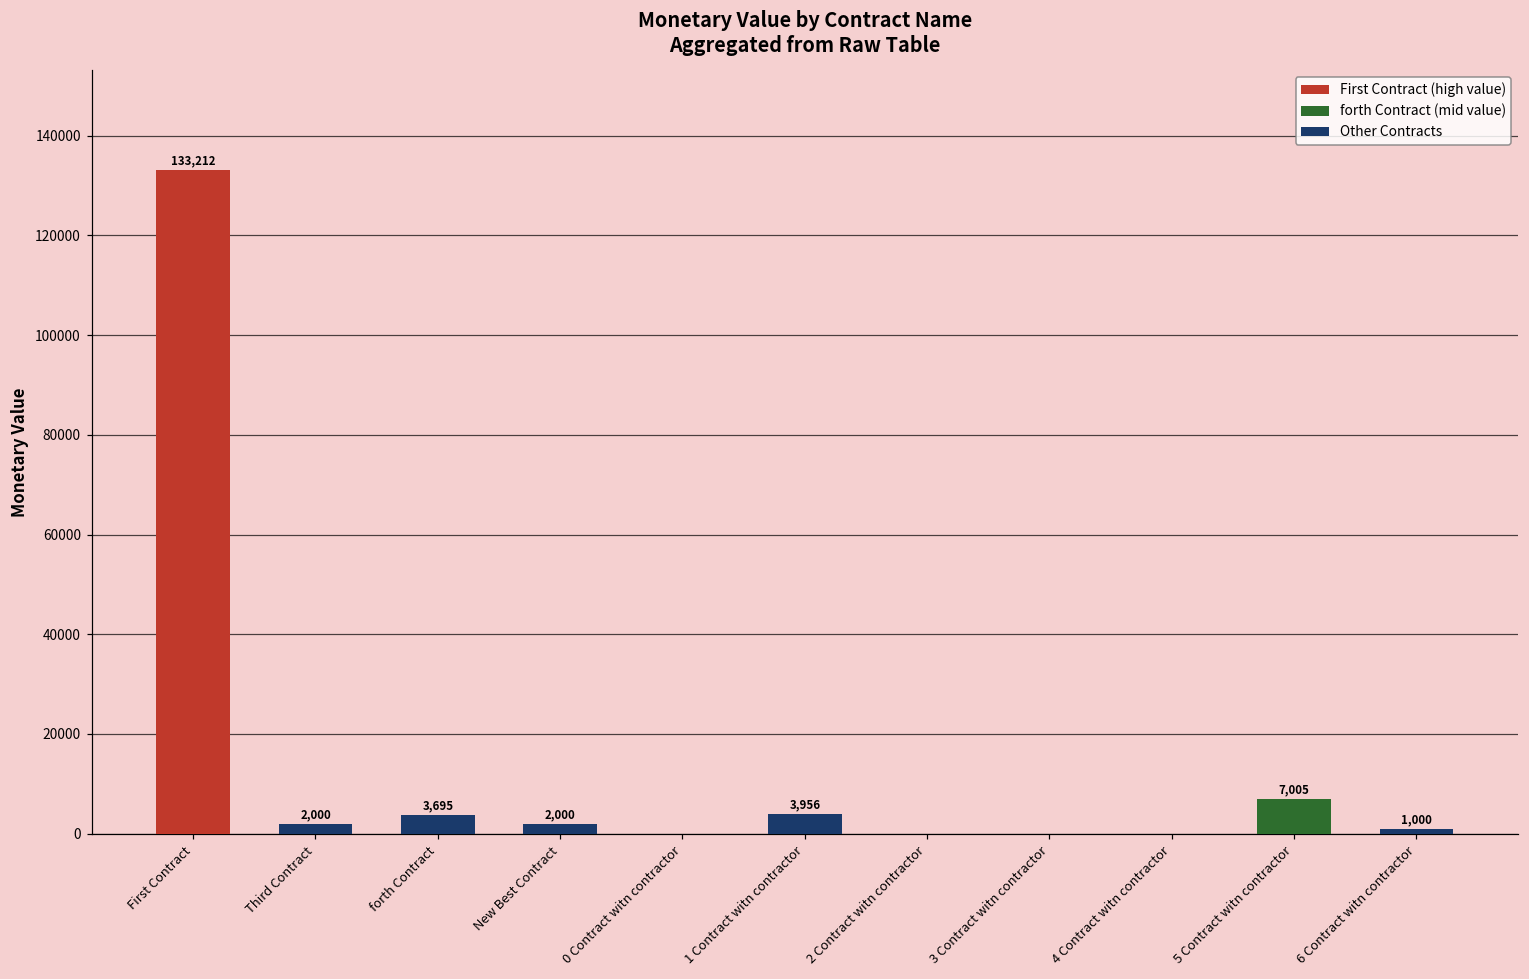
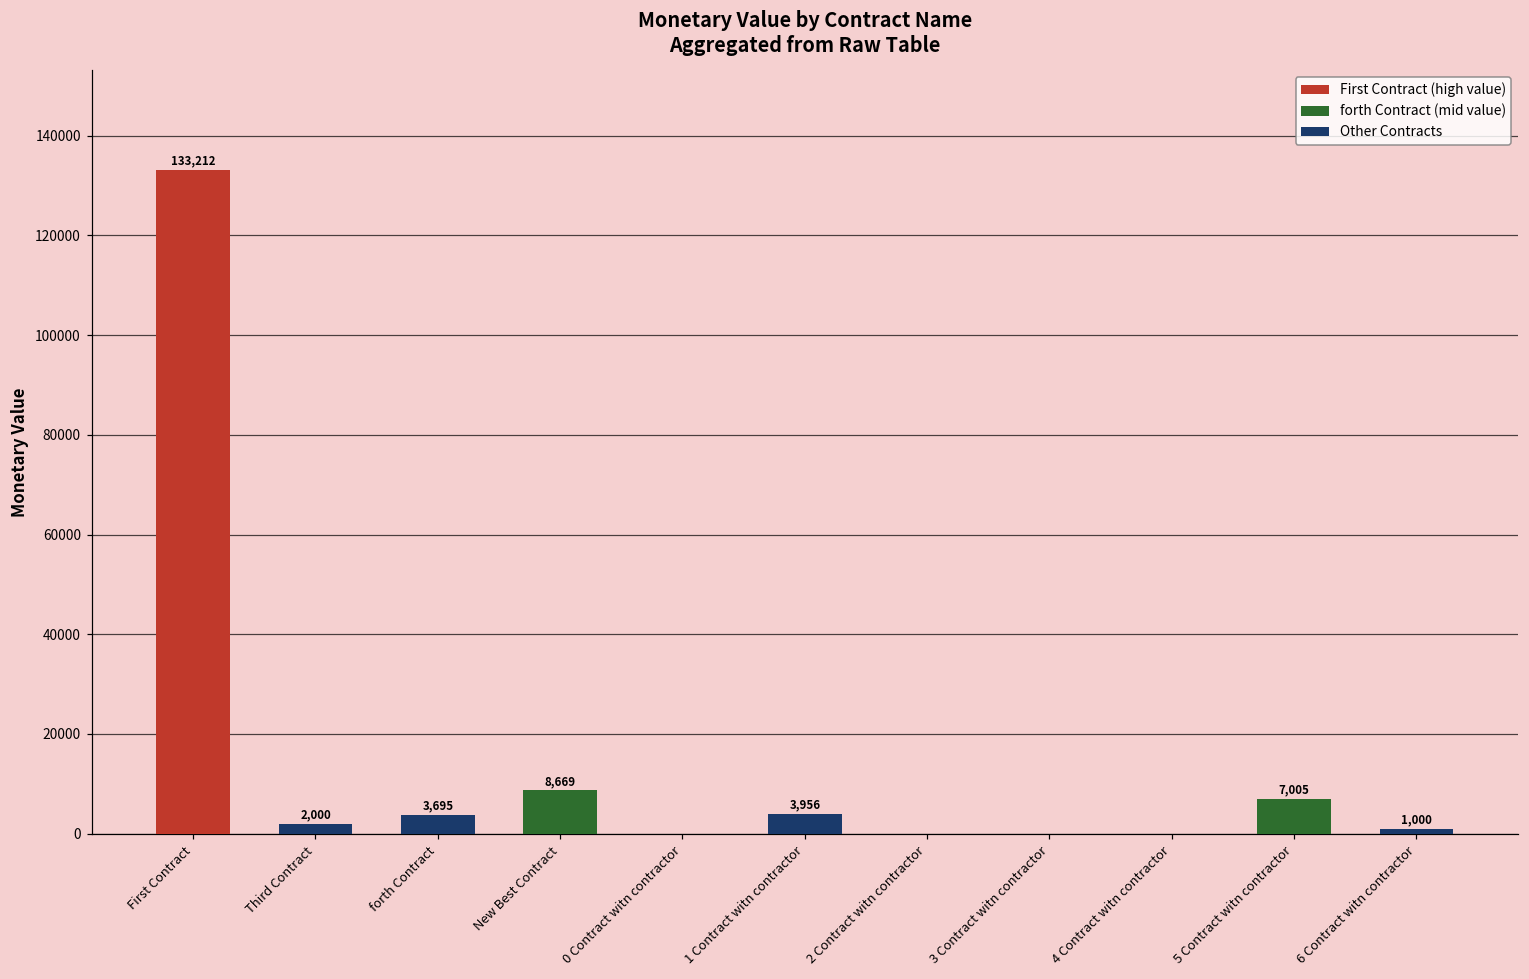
  {
    "First Contract": "133,212",
    "Third Contract": "2,000",
    "forth Contract": "3,695",
-   "New Best Contract": "2,000",
+   "New Best Contract": "8,669",
    "1 Contract witn contractor": "3,956",
    "5 Contract witn contractor": "7,005",
    "6 Contract witn contractor": "1,000"
  }
